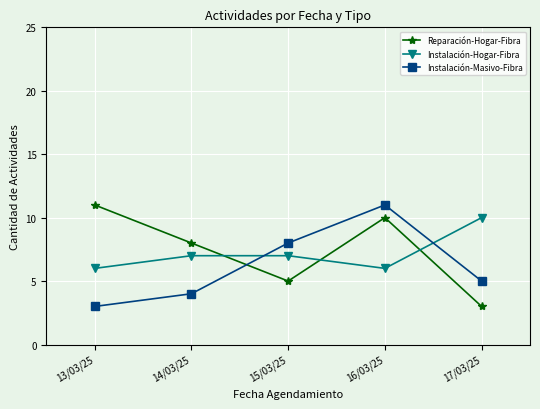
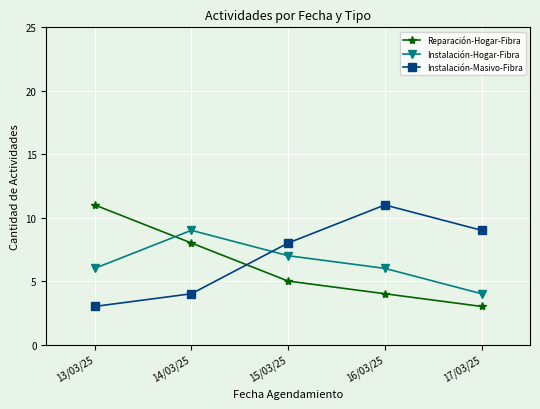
  {
    "Reparación-Hogar-Fibra": {
      "13/03/25": 11,
      "14/03/25": 8,
      "15/03/25": 5,
-     "16/03/25": 10,
+     "16/03/25": 4,
      "17/03/25": 3
    },
    "Instalación-Hogar-Fibra": {
      "13/03/25": 6,
-     "14/03/25": 7,
+     "14/03/25": 9,
      "15/03/25": 7,
      "16/03/25": 6,
-     "17/03/25": 10
+     "17/03/25": 4
    },
    "Instalación-Masivo-Fibra": {
      "13/03/25": 3,
      "14/03/25": 4,
      "15/03/25": 8,
      "16/03/25": 11,
-     "17/03/25": 5
+     "17/03/25": 9
    }
  }
